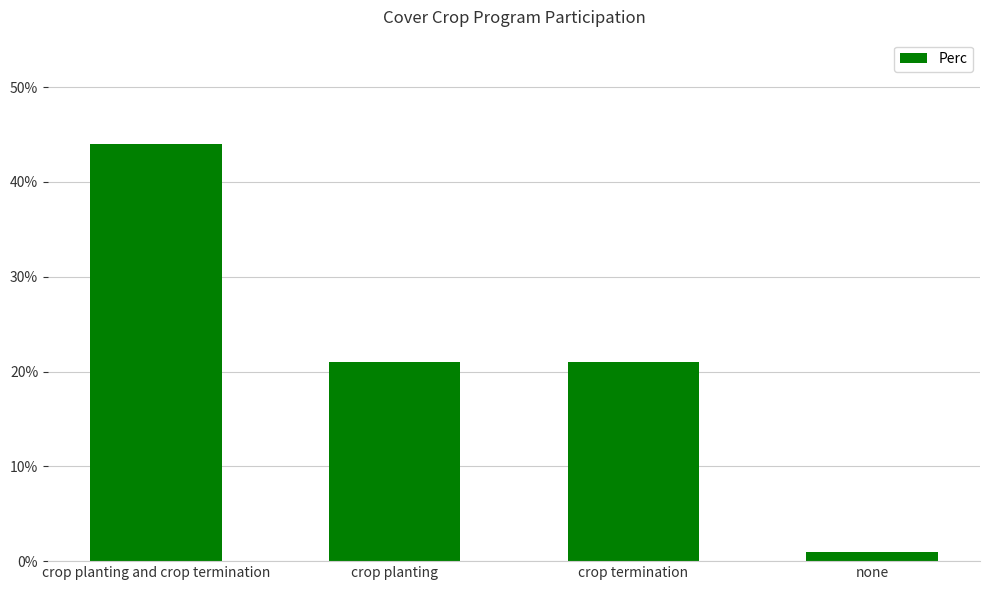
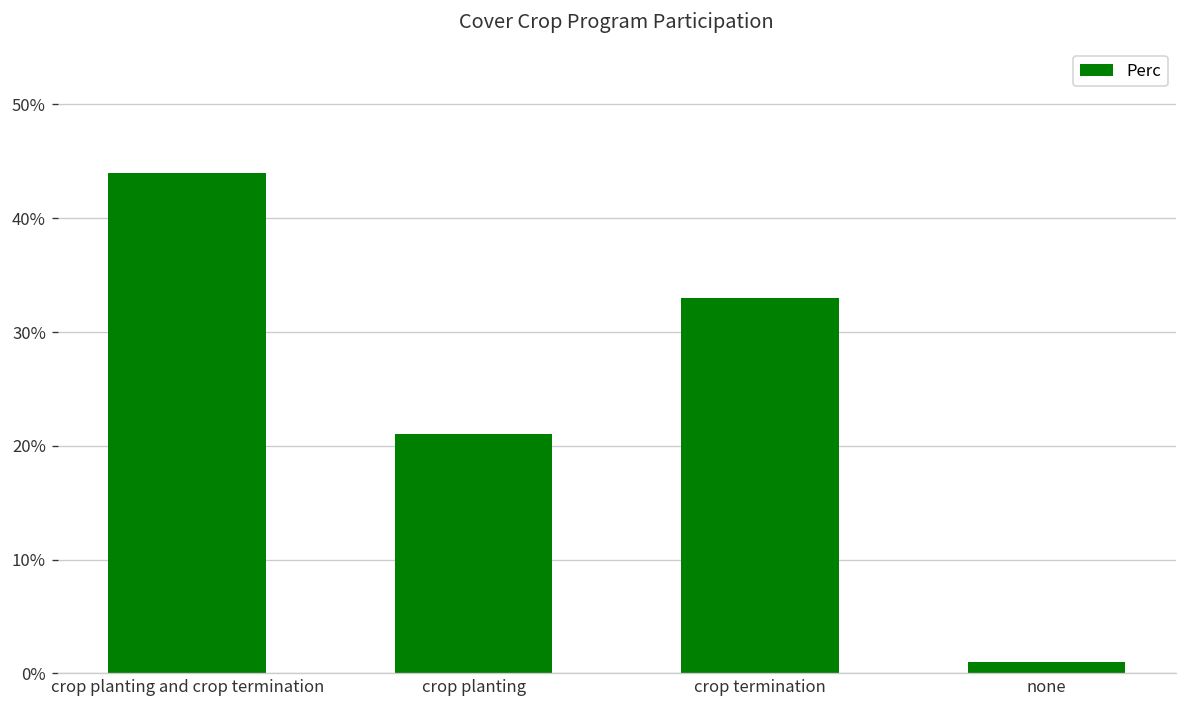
  {
    "crop planting and crop termination": "44%",
    "crop planting": "21%",
-   "crop termination": "21%",
+   "crop termination": "33%",
    "none": "1%"
  }
